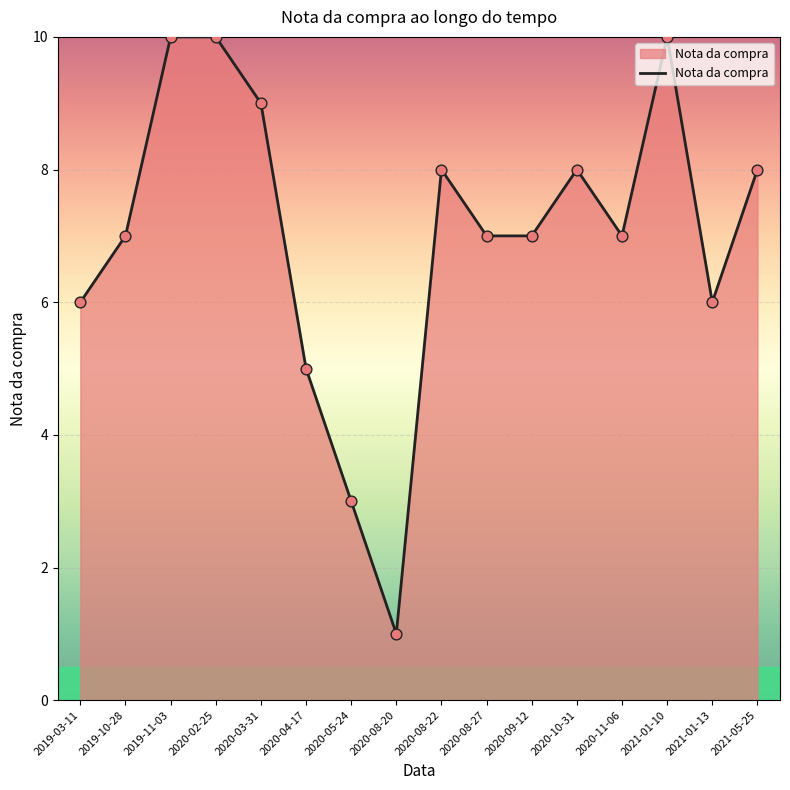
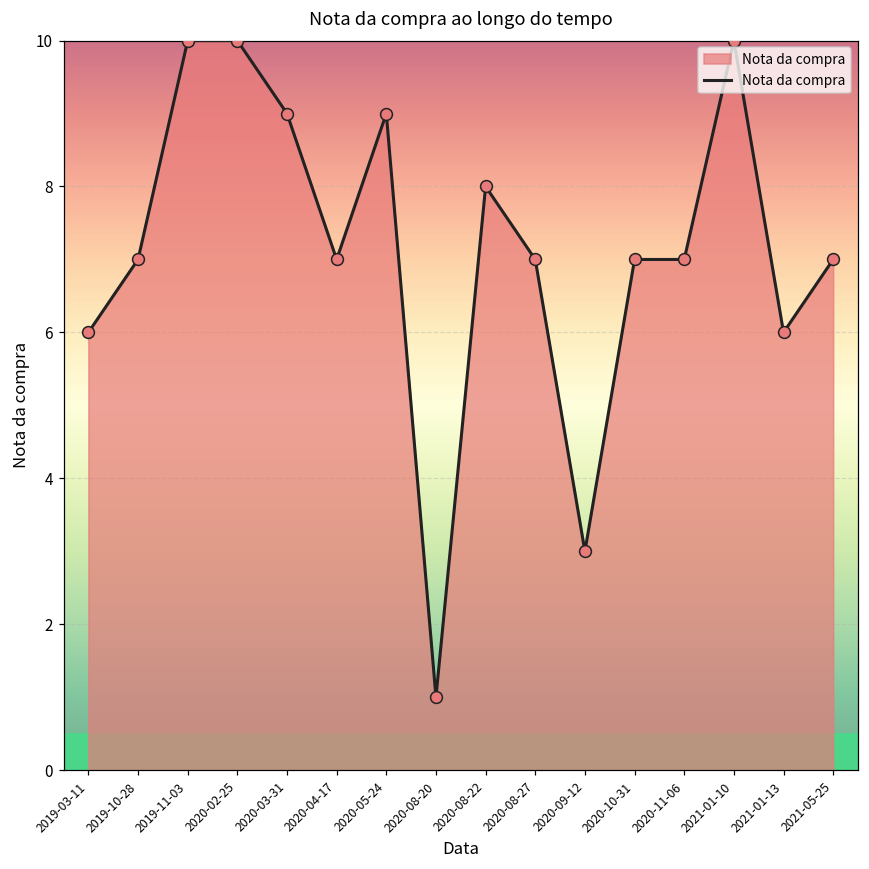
  {
    "2019-03-11": 6,
    "2019-10-28": 7,
    "2019-11-03": 10,
    "2020-02-25": 10,
    "2020-03-31": 9,
-   "2020-04-17": 5,
-   "2020-05-24": 3,
+   "2020-04-17": 7,
+   "2020-05-24": 9,
    "2020-08-20": 1,
    "2020-08-22": 8,
    "2020-08-27": 7,
-   "2020-09-12": 7,
-   "2020-10-31": 8,
+   "2020-09-12": 3,
+   "2020-10-31": 7,
    "2020-11-06": 7,
    "2021-01-10": 10,
    "2021-01-13": 6,
-   "2021-05-25": 8
+   "2021-05-25": 7
  }
